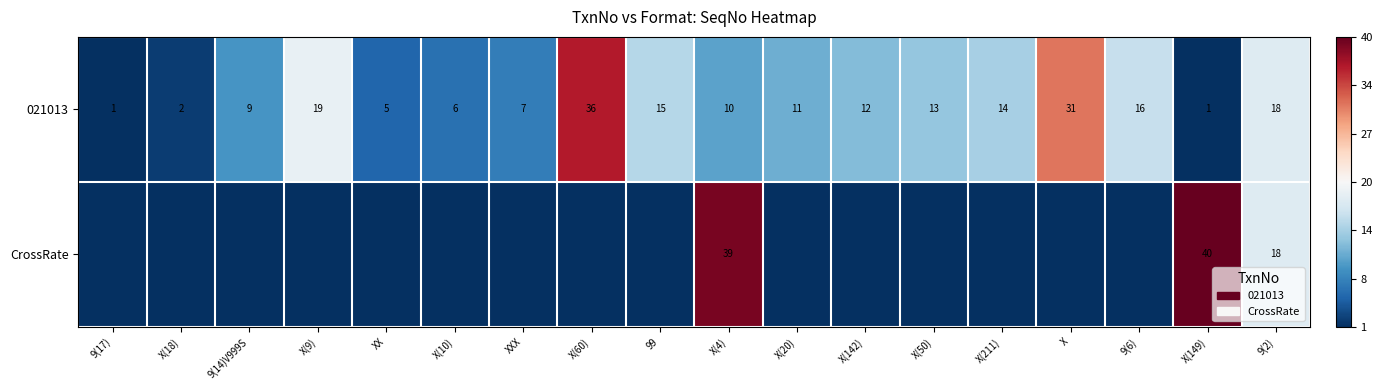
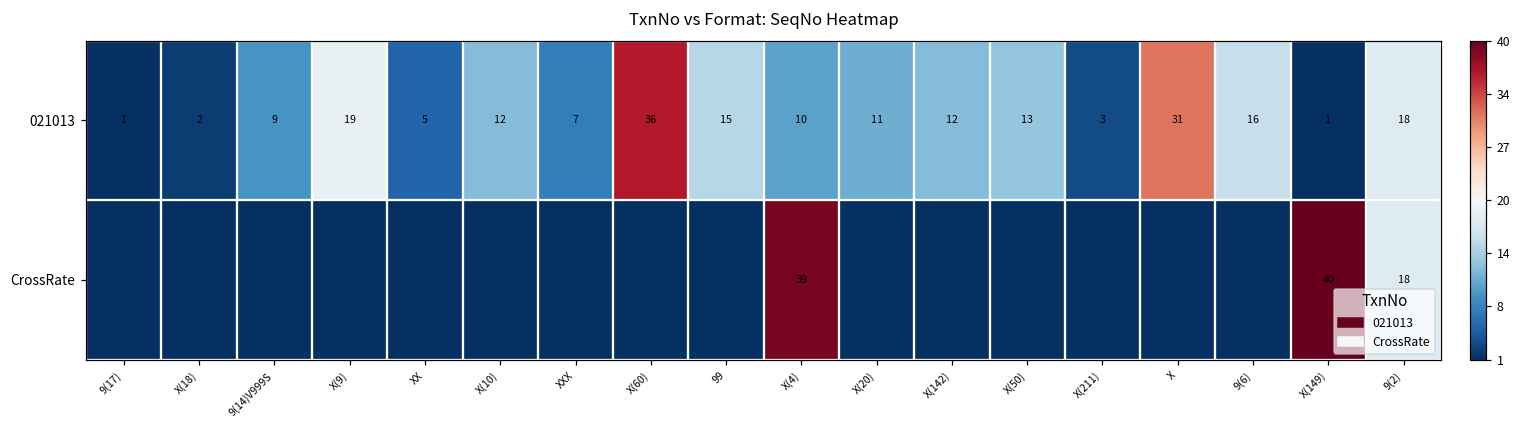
  {
    "021013": {
      "9(17)": 1,
      "X(18)": 2,
      "9(14)V999S": 9,
      "X(9)": 19,
      "XX": 5,
-     "X(10)": 6,
+     "X(10)": 12,
      "XXX": 7,
      "X(60)": 36,
      "99": 15,
      "X(4)": 10,
      "X(20)": 11,
      "X(142)": 12,
      "X(50)": 13,
-     "X(211)": 14,
+     "X(211)": 3,
      "X": 31,
      "9(6)": 16,
      "X(149)": 1,
      "9(2)": 18
    },
    "CrossRate": {
      "X(4)": 39,
      "X(149)": 40,
      "9(2)": 18
    }
  }
